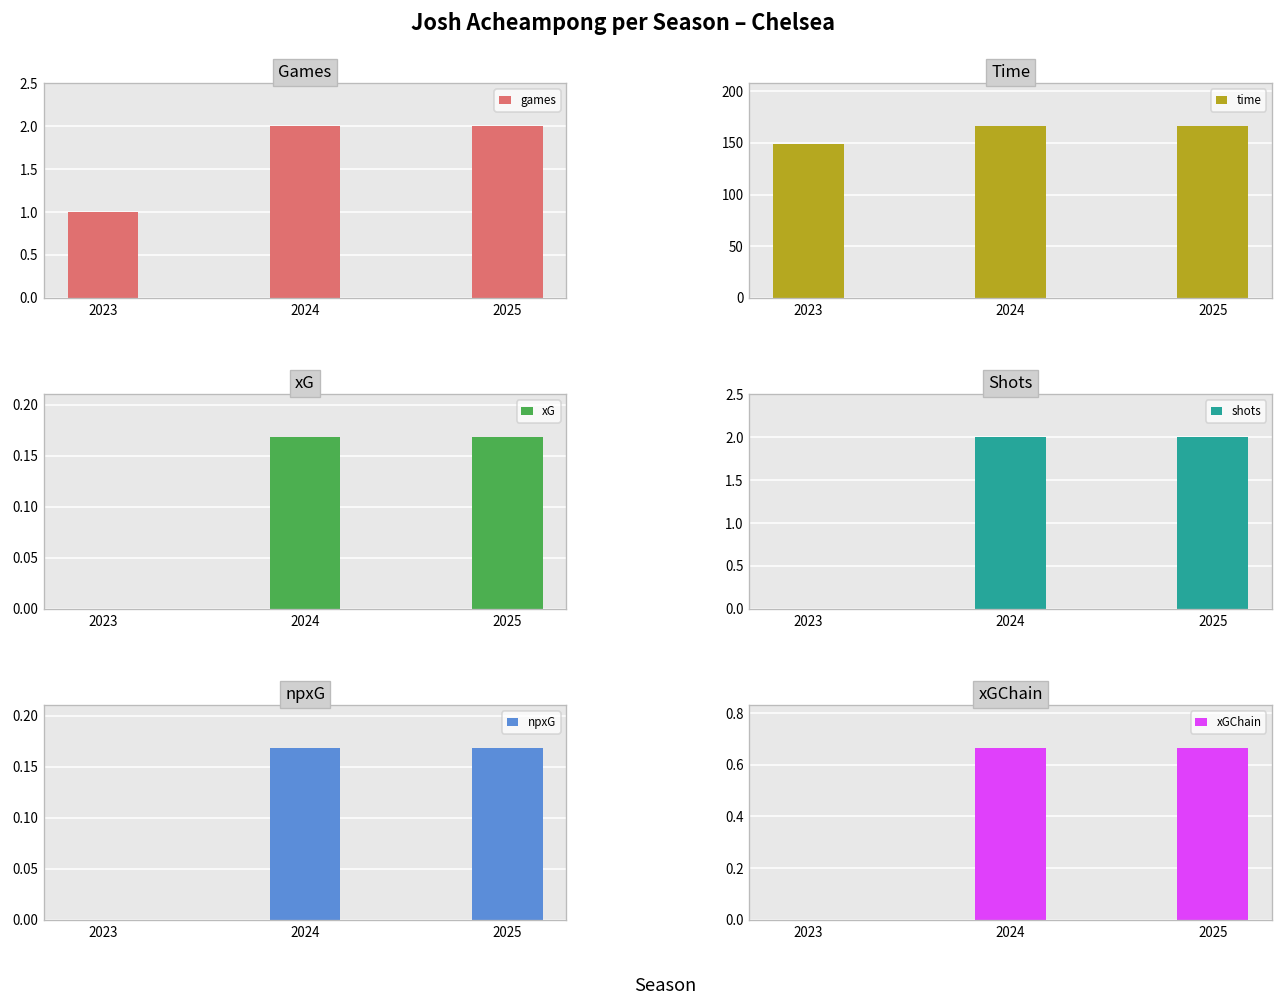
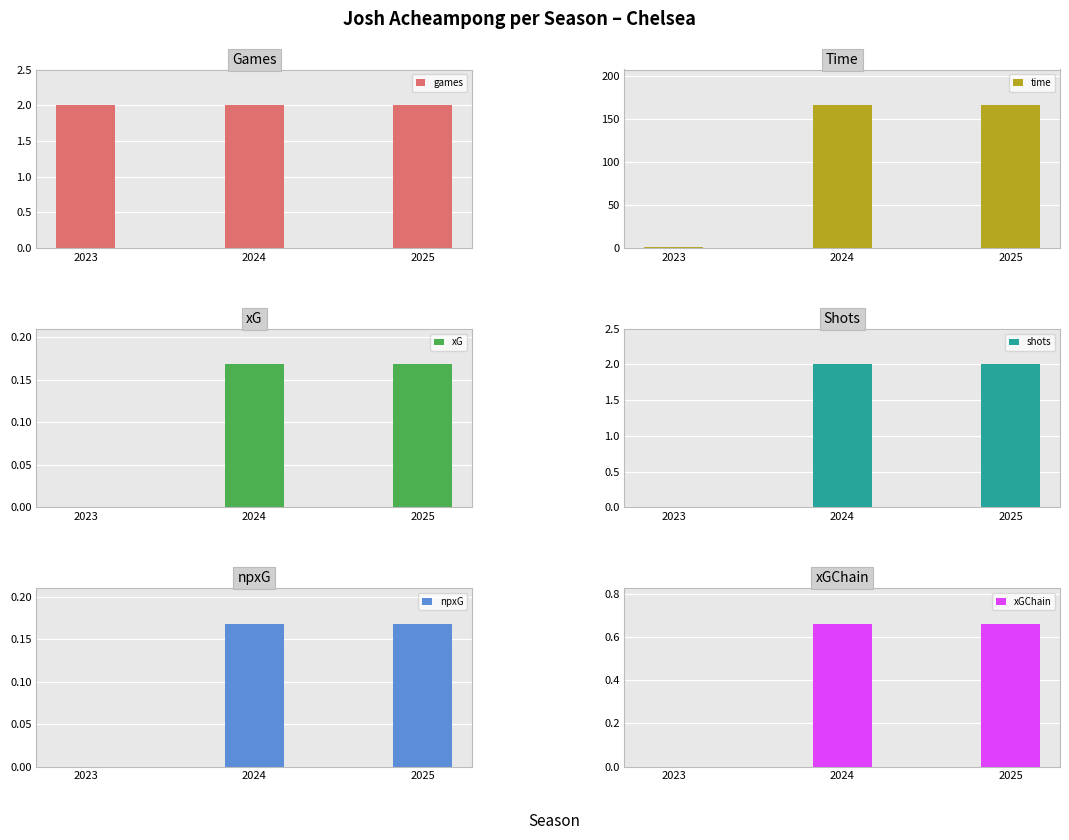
  {
    "Games": {
-     "2023": 1,
+     "2023": 2,
      "2024": 2,
      "2025": 2
    },
    "Time": {
-     "2023": 150,
+     "2023": 0,
      "2024": 170,
      "2025": 170
    },
    "xG": {
      "2023": 0.00,
      "2024": 0.17,
      "2025": 0.17
    },
    "Shots": {
      "2023": 0.0,
      "2024": 2.0,
      "2025": 2.0
    },
    "npxG": {
      "2023": 0.00,
      "2024": 0.17,
      "2025": 0.17
    },
    "xGChain": {
      "2023": 0.00,
      "2024": 0.66,
      "2025": 0.66
    }
  }
